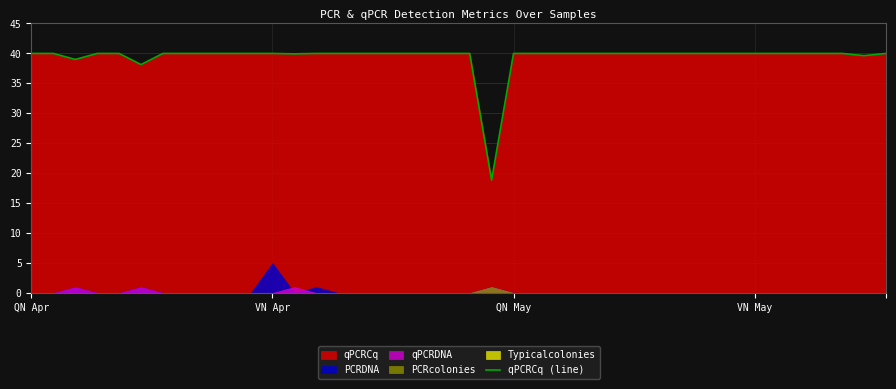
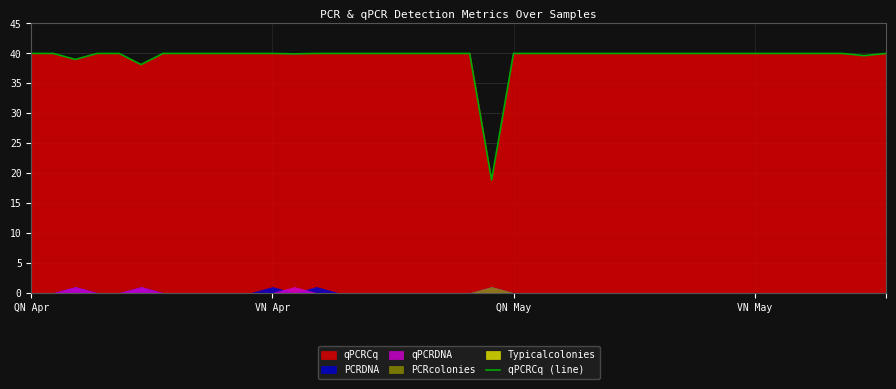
  {
    "qPCRCq": {
      "QN Apr": 40,
      "VN Apr": 40,
      "QN May": 40,
      "VN May": 40
    },
    "PCRDNA": {
-     "VN Apr": 5
+     "VN Apr": 1
    }
  }
